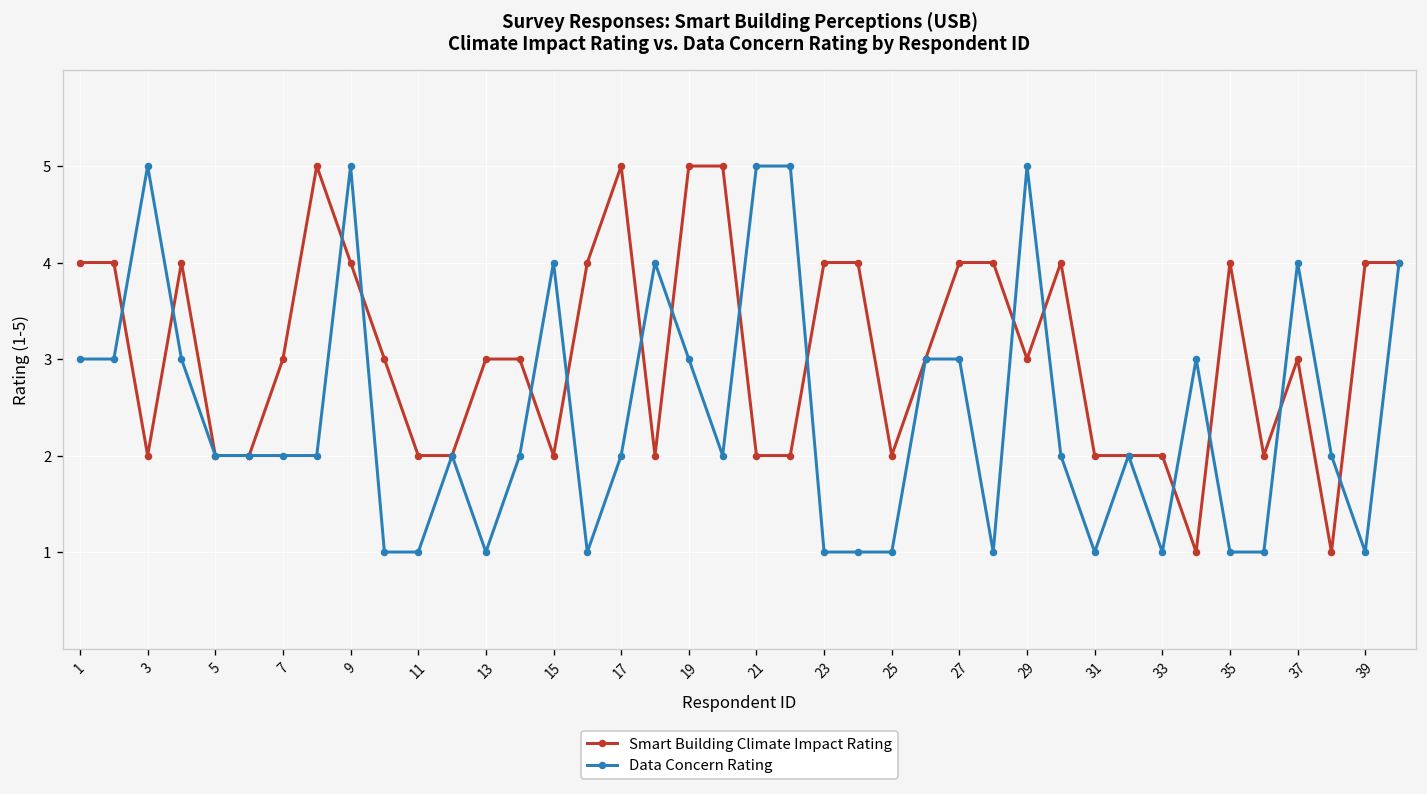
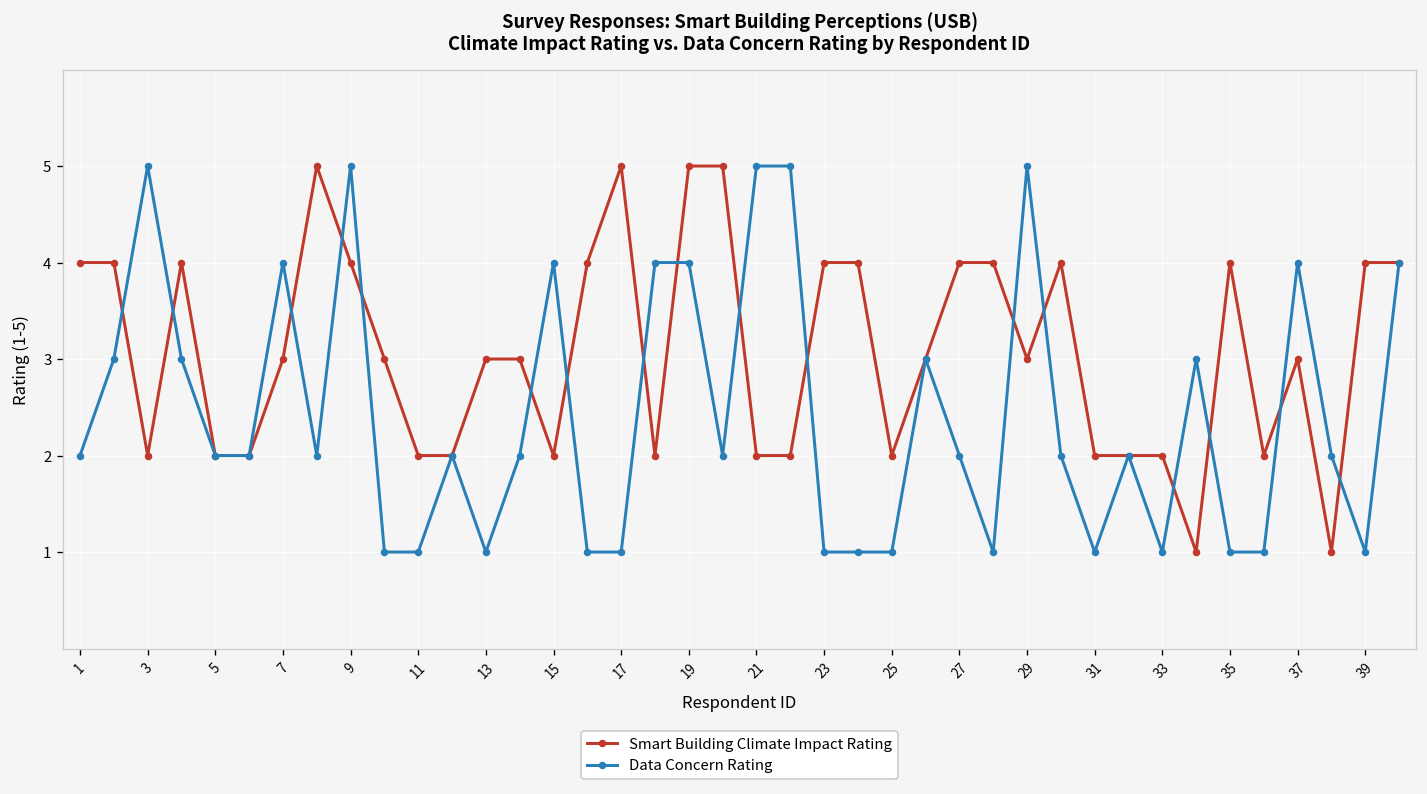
  {
    "Smart Building Climate Impact Rating": {
      "1": 4,
      "3": 2,
      "7": 3,
      "9": 4,
      "11": 2,
      "13": 3,
      "15": 2,
      "17": 5,
      "19": 5,
      "21": 2,
      "23": 4,
      "25": 2,
      "27": 4,
      "29": 3,
      "31": 2,
      "33": 2,
      "35": 4,
      "37": 3,
      "39": 4
    },
    "Data Concern Rating": {
-     "1": 3,
+     "1": 2,
      "3": 5,
-     "7": 2,
+     "7": 4,
      "9": 5,
      "11": 1,
      "13": 1,
      "15": 4,
-     "17": 2,
-     "19": 3,
+     "17": 1,
+     "19": 4,
      "21": 5,
      "23": 1,
      "25": 1,
-     "27": 3,
+     "27": 2,
      "29": 5,
      "31": 1,
      "33": 1,
      "35": 1,
      "37": 4,
      "39": 1
    }
  }
